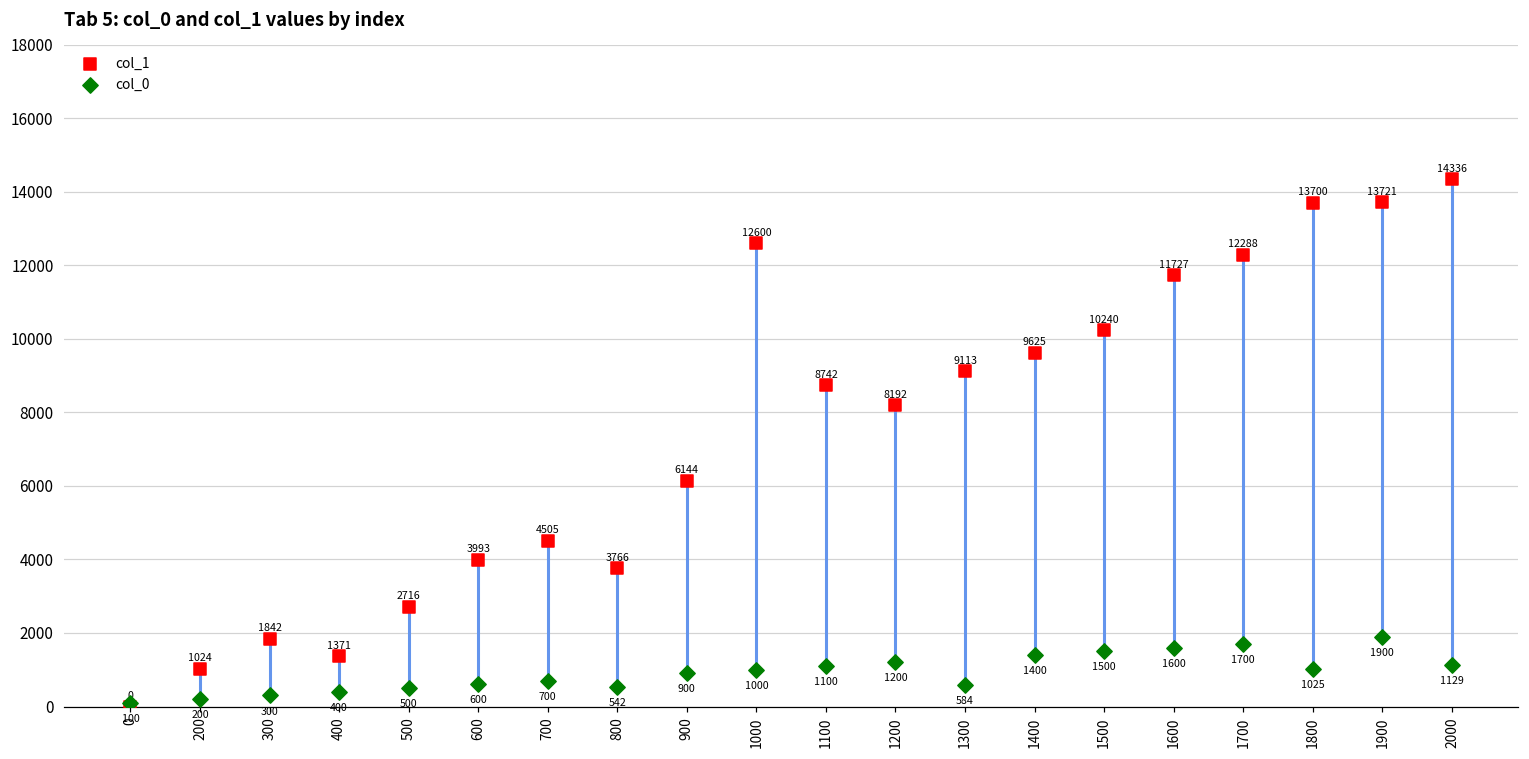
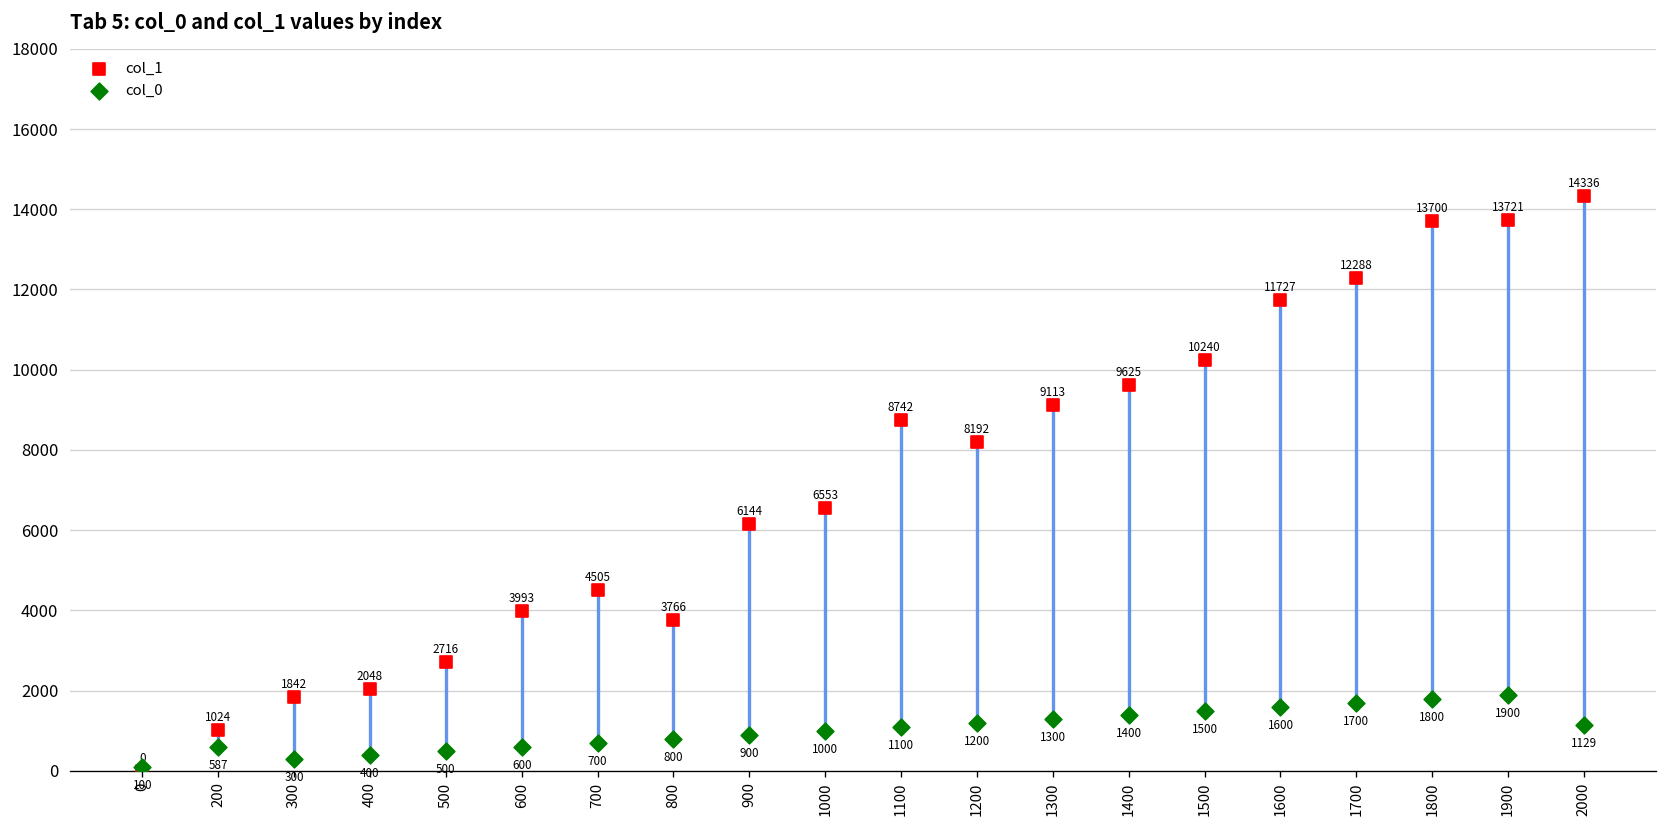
  {
    "col_1": {
-     "400": 1371,
-     "1000": 12600
+     "400": 2048,
+     "1000": 6553
    },
    "col_0": {
-     "200": 200,
-     "800": 542,
-     "1300": 584,
-     "1800": 1025
+     "200": 587,
+     "800": 800,
+     "1300": 1300,
+     "1800": 1800
    }
  }
